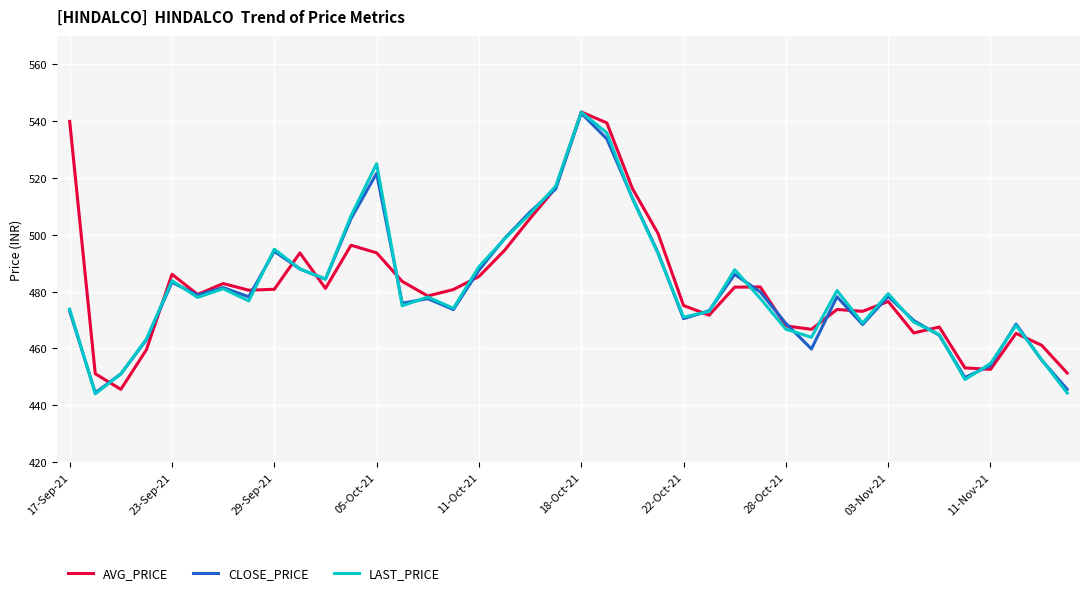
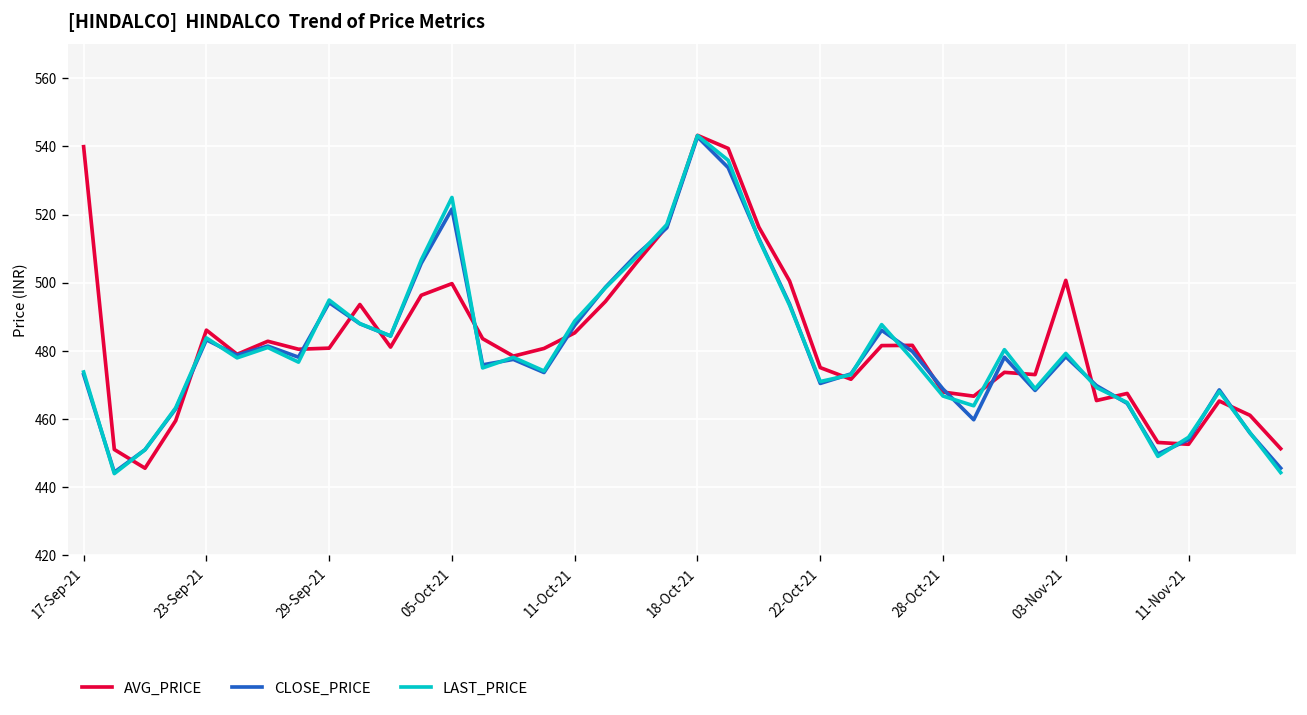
  {
    "AVG_PRICE": {
      "17-Sep-21": 540,
      "23-Sep-21": 486,
      "29-Sep-21": 481,
-     "05-Oct-21": 494,
+     "05-Oct-21": 500,
      "11-Oct-21": 485,
      "22-Oct-21": 475,
-     "03-Nov-21": 477,
+     "03-Nov-21": 501,
      "11-Nov-21": 453
    },
    "CLOSE_PRICE": {
      "05-Oct-21": 522,
      "11-Oct-21": 488,
      "03-Nov-21": 478
    },
    "LAST_PRICE": {
      "05-Oct-21": 525,
      "11-Oct-21": 489,
      "28-Oct-21": 467,
      "03-Nov-21": 479
    }
  }
